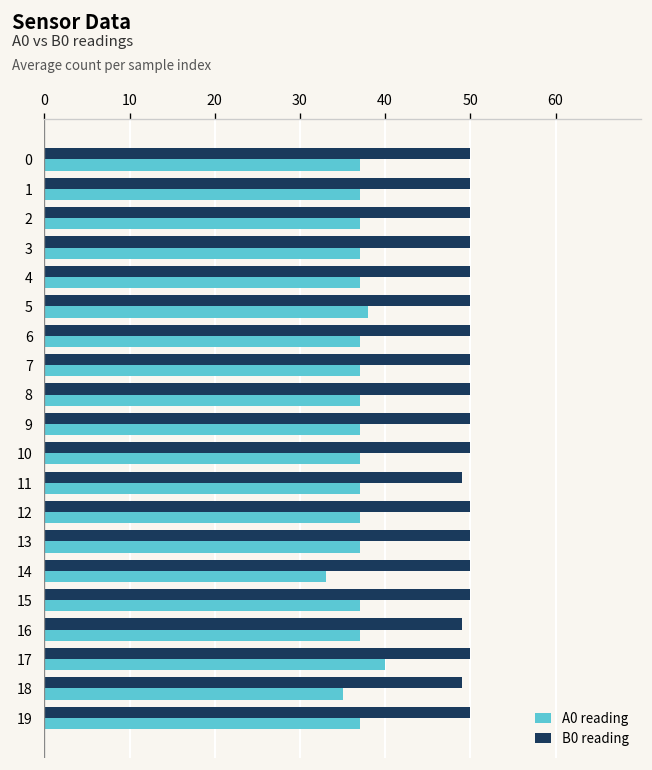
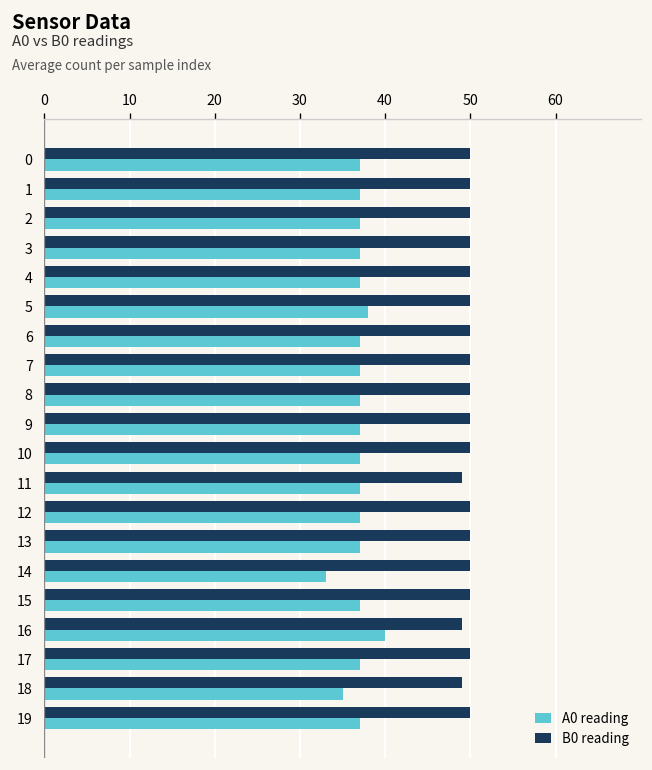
  {
    "A0 reading": {
      "0": 37,
      "1": 37,
      "2": 37,
      "3": 37,
      "4": 37,
      "5": 38,
      "6": 37,
      "7": 37,
      "8": 37,
      "9": 37,
      "10": 37,
      "11": 37,
      "12": 37,
      "13": 37,
      "14": 33,
      "15": 37,
-     "16": 37,
-     "17": 40,
+     "16": 40,
+     "17": 37,
      "18": 35,
      "19": 37
    },
    "B0 reading": {
      "0": 50,
      "1": 50,
      "2": 50,
      "3": 50,
      "4": 50,
      "5": 50,
      "6": 50,
      "7": 50,
      "8": 50,
      "9": 50,
      "10": 50,
      "11": 49,
      "12": 50,
      "13": 50,
      "14": 50,
      "15": 50,
      "16": 49,
      "17": 50,
      "18": 49,
      "19": 50
    }
  }
